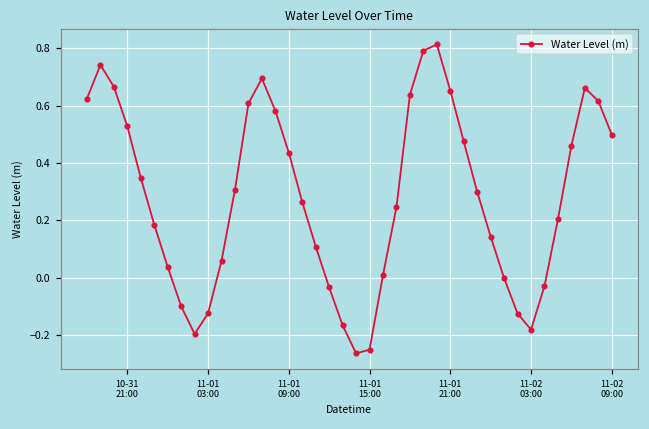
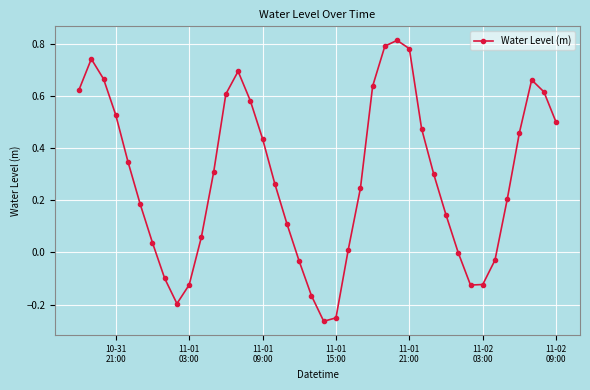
  {
    "10-31 21:00": 0.53,
    "11-01 03:00": -0.12,
    "11-01 09:00": 0.44,
    "11-01 15:00": -0.25,
-   "11-01 21:00": 0.65,
-   "11-02 03:00": -0.18,
+   "11-01 21:00": 0.78,
+   "11-02 03:00": -0.12,
    "11-02 09:00": 0.50
  }
